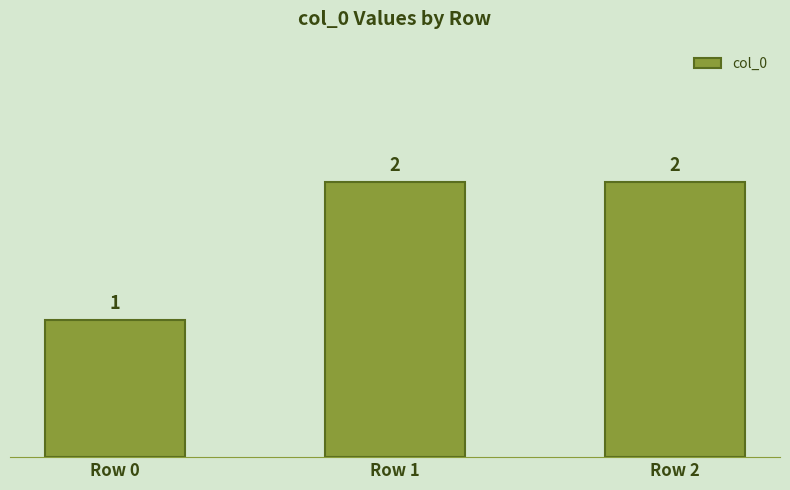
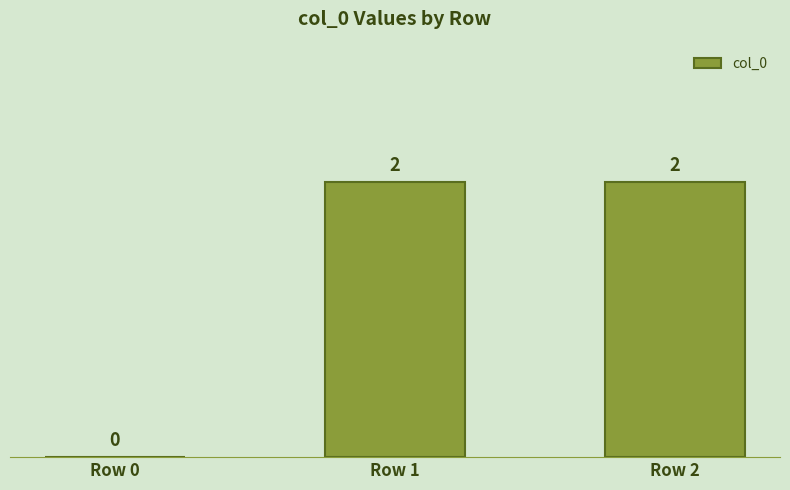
  {
-   "Row 0": 1,
+   "Row 0": 0,
    "Row 1": 2,
    "Row 2": 2
  }
